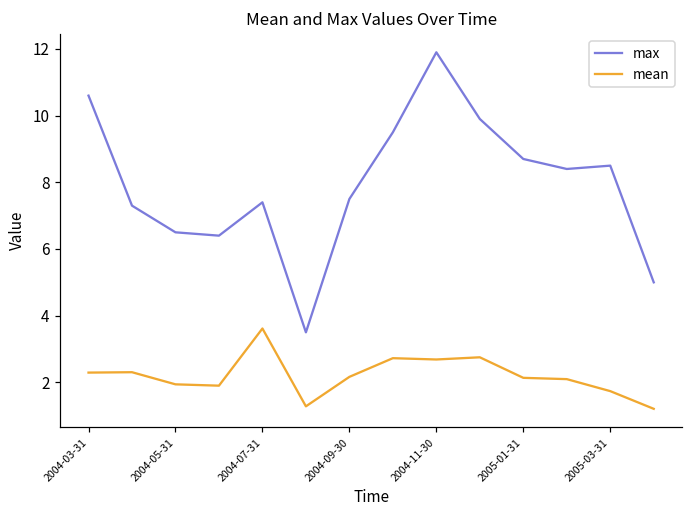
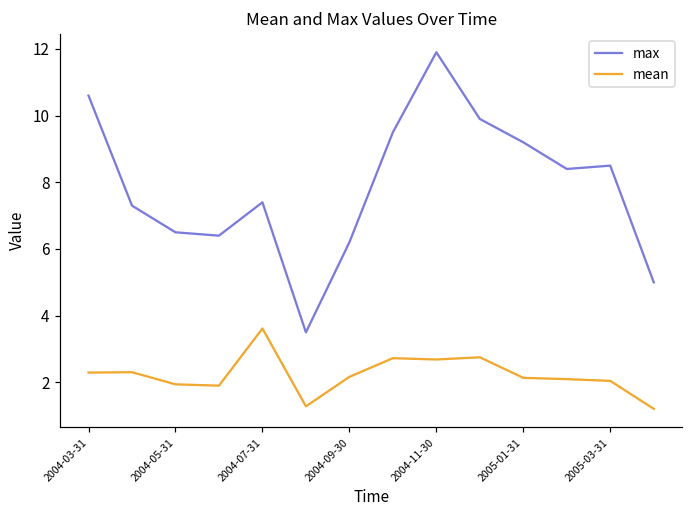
  {
    "max": {
      "2004-03-31": 10.6,
      "2004-05-31": 6.5,
      "2004-07-31": 7.4,
-     "2004-09-30": 7.5,
+     "2004-09-30": 6.2,
      "2004-11-30": 11.9,
-     "2005-01-31": 8.7,
+     "2005-01-31": 9.2,
      "2005-03-31": 8.5
    },
    "mean": {
      "2004-03-31": 2.3,
      "2004-05-31": 1.9,
      "2004-07-31": 3.6,
      "2004-09-30": 2.2,
      "2004-11-30": 2.7,
      "2005-01-31": 2.1,
-     "2005-03-31": 1.7
+     "2005-03-31": 2.0
    }
  }
